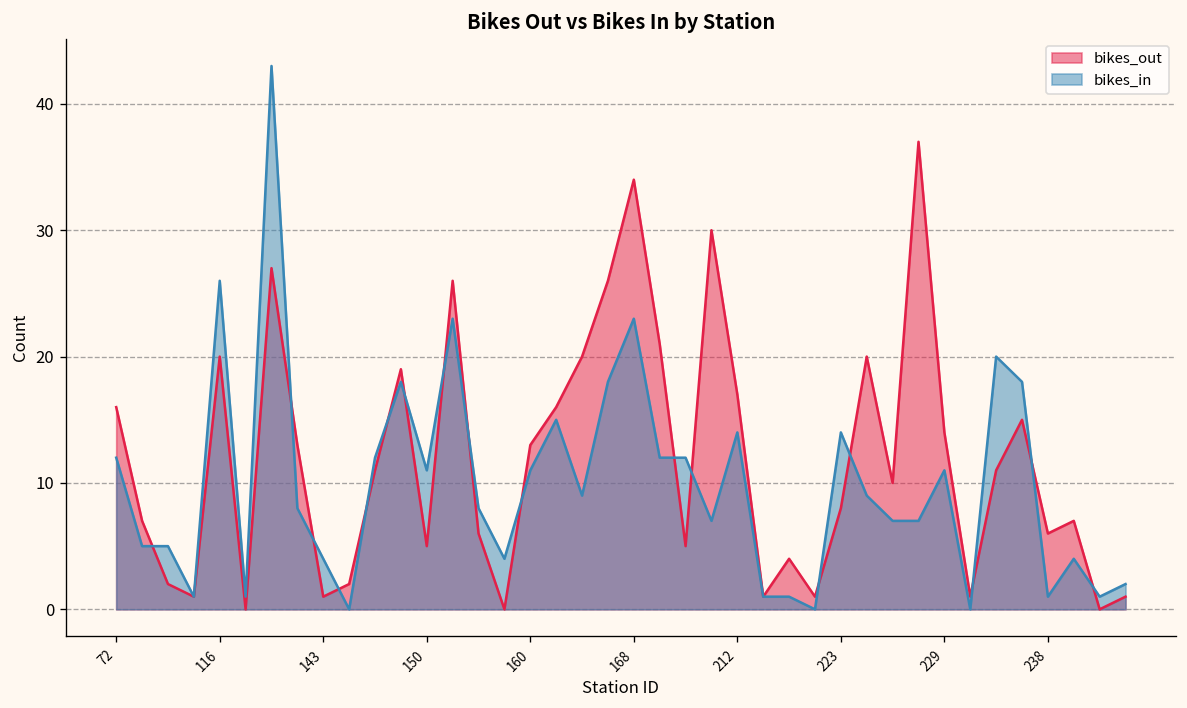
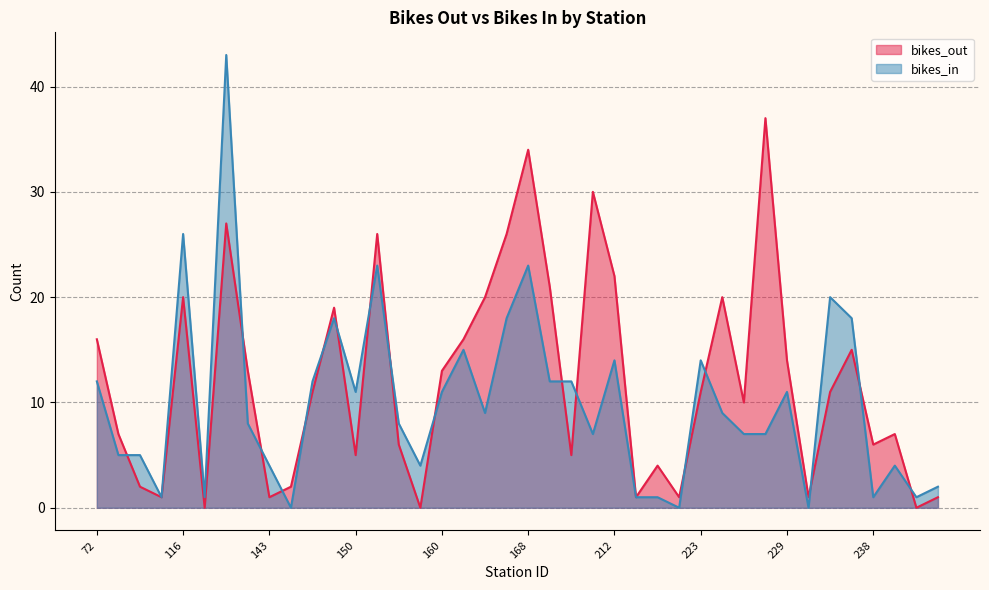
  {
    "bikes_out": {
      "72": 16,
      "116": 20,
      "143": 1,
      "150": 5,
      "160": 13,
      "168": 34,
-     "212": 17,
-     "223": 8,
+     "212": 22,
+     "223": 11,
      "229": 14,
      "238": 6
    },
    "bikes_in": {
      "72": 12,
      "116": 26,
      "143": 4,
      "150": 11,
      "160": 11,
      "168": 23,
      "212": 14,
      "223": 14,
      "229": 11,
      "238": 1
    }
  }
